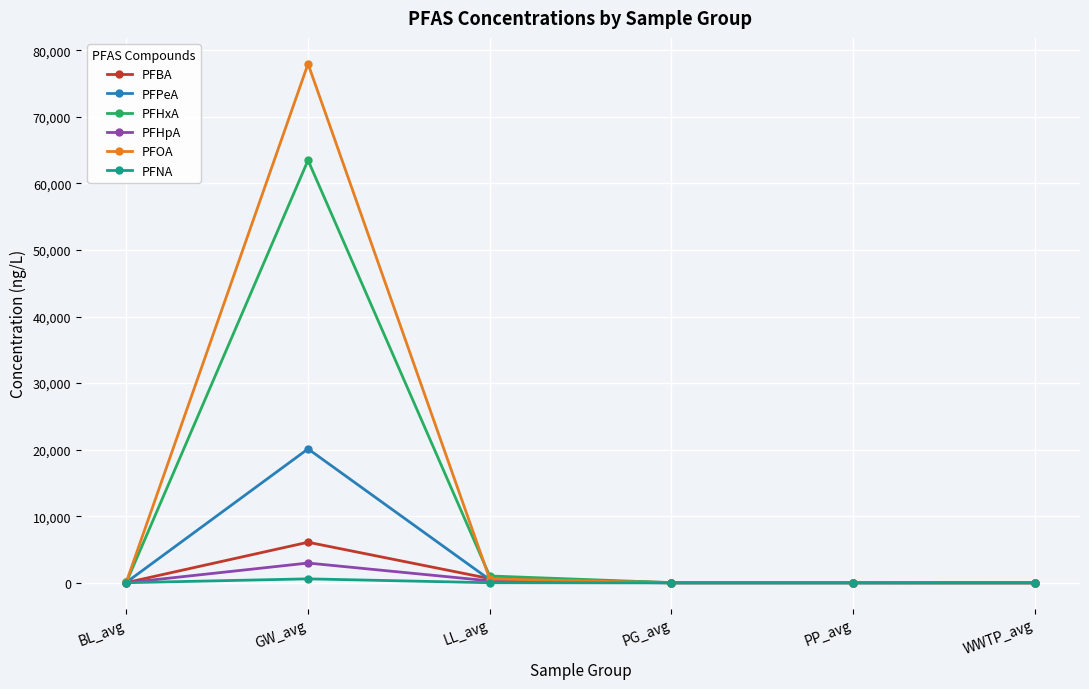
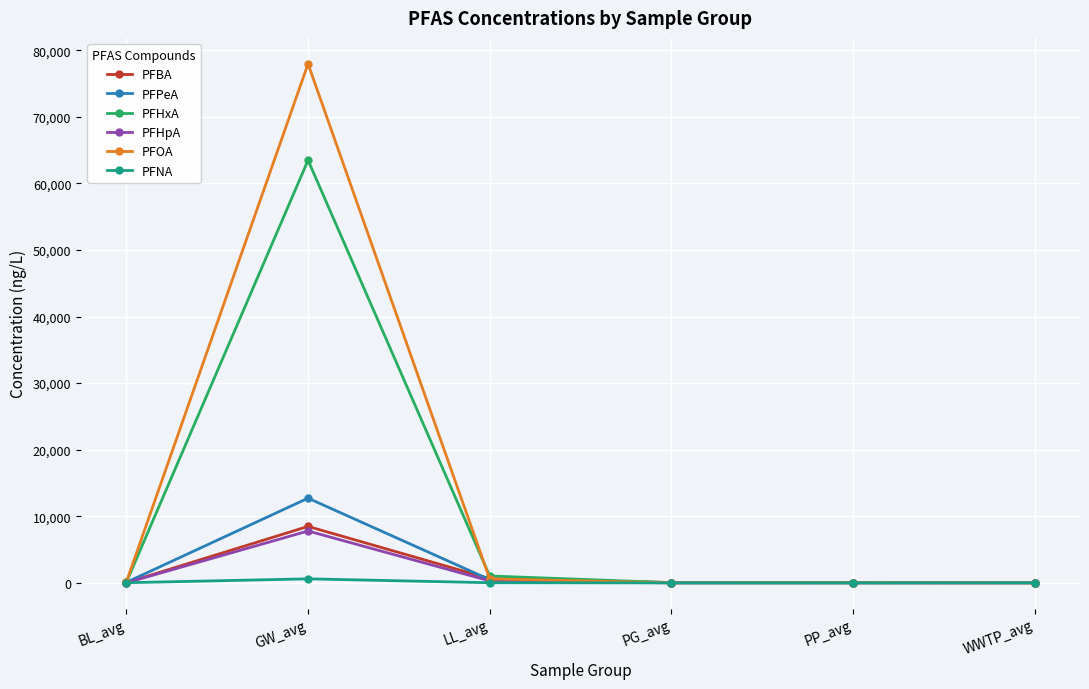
  {
    "PFBA": {
-     "GW_avg": "6,000"
+     "GW_avg": "8,000"
    },
    "PFPeA": {
-     "GW_avg": "20,000"
+     "GW_avg": "13,000"
    },
    "PFHpA": {
-     "GW_avg": "3,000"
+     "GW_avg": "8,000"
    },
    "PFOA": {
      "GW_avg": "78,000"
    }
  }
